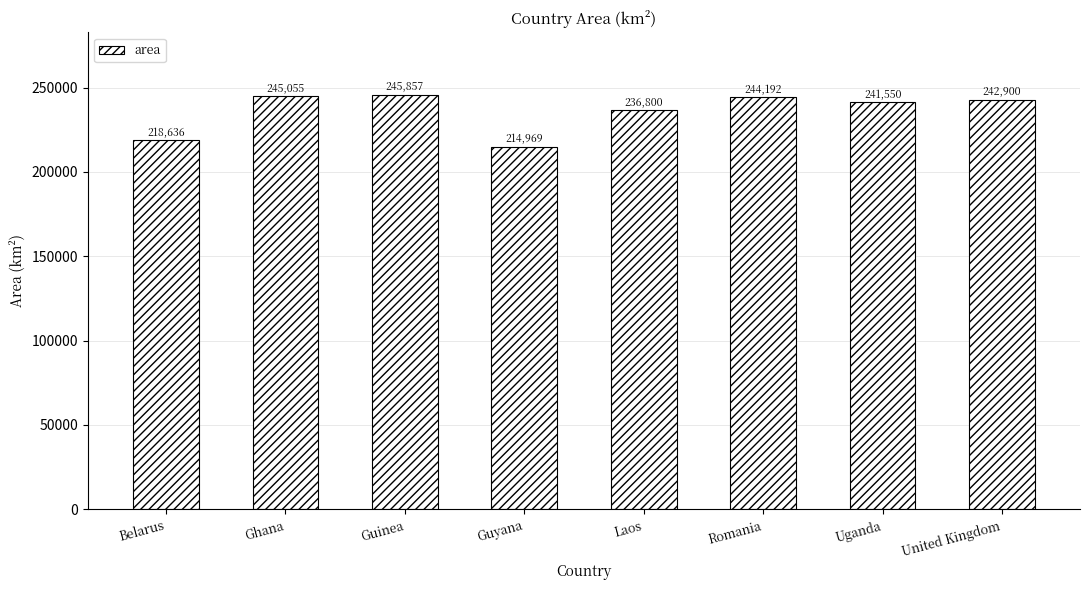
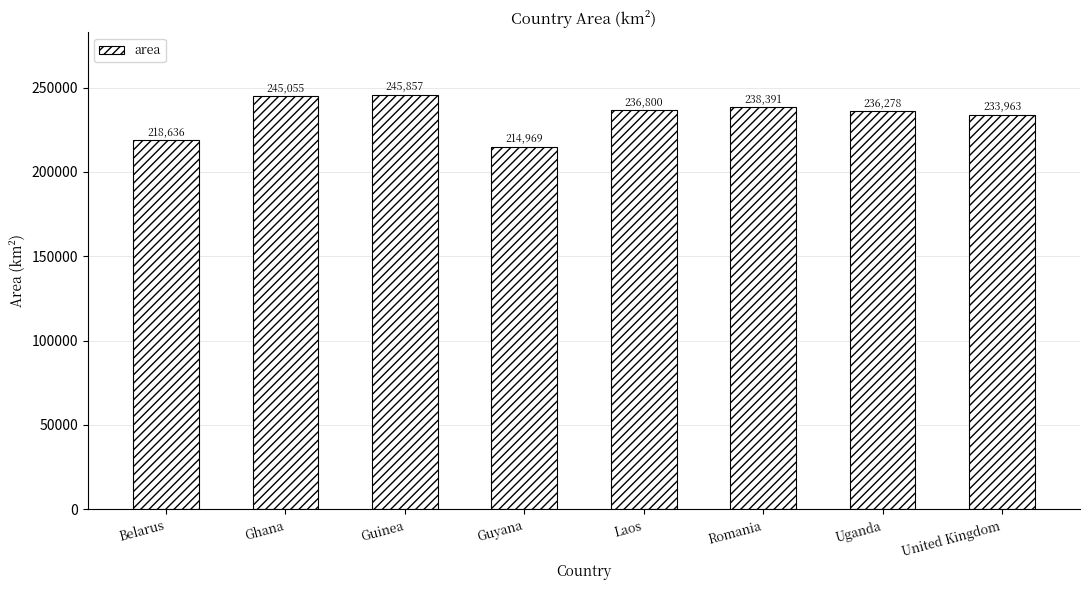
  {
    "Belarus": "218,636",
    "Ghana": "245,055",
    "Guinea": "245,857",
    "Guyana": "214,969",
    "Laos": "236,800",
-   "Romania": "244,192",
-   "Uganda": "241,550",
-   "United Kingdom": "242,900"
+   "Romania": "238,391",
+   "Uganda": "236,278",
+   "United Kingdom": "233,963"
  }
